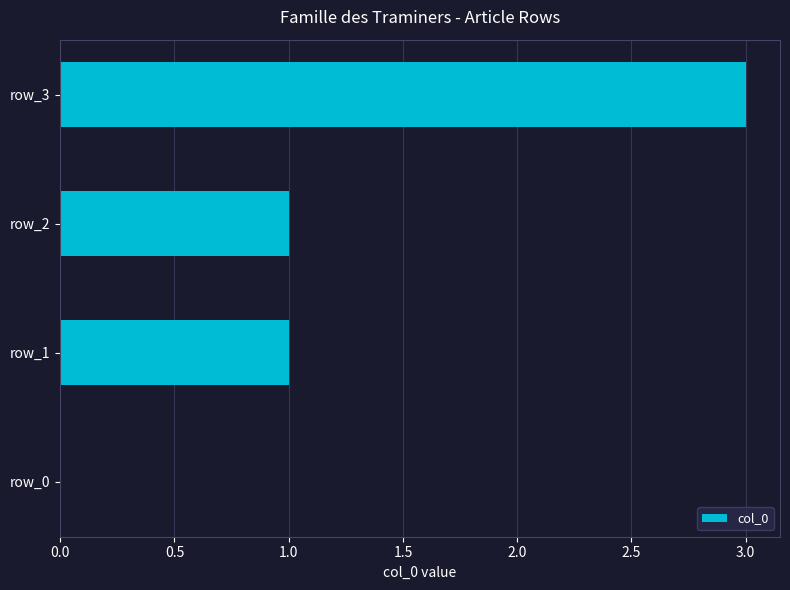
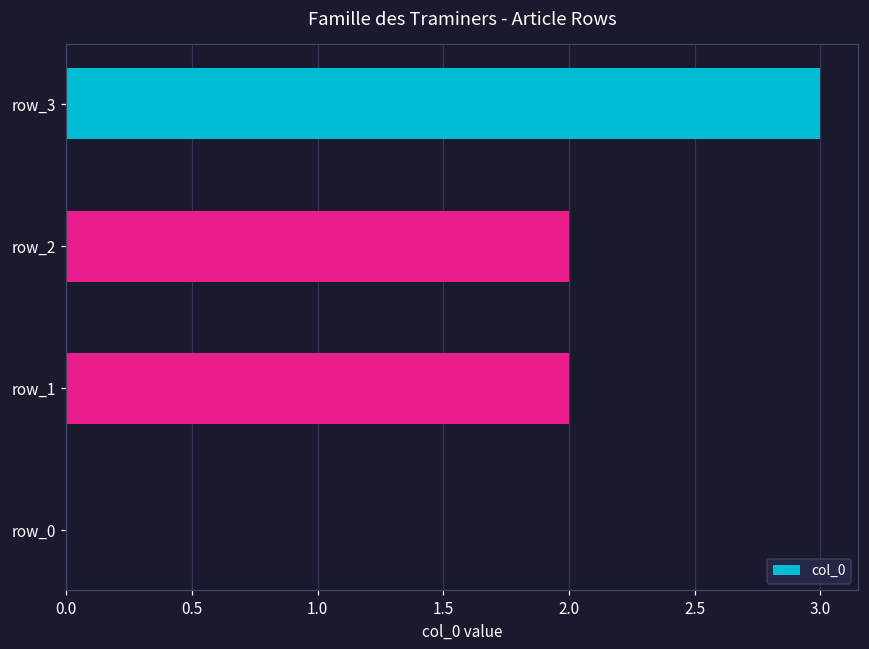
  {
    "row_3": 3,
-   "row_2": 1,
-   "row_1": 1,
+   "row_2": 2,
+   "row_1": 2,
    "row_0": 0
  }
